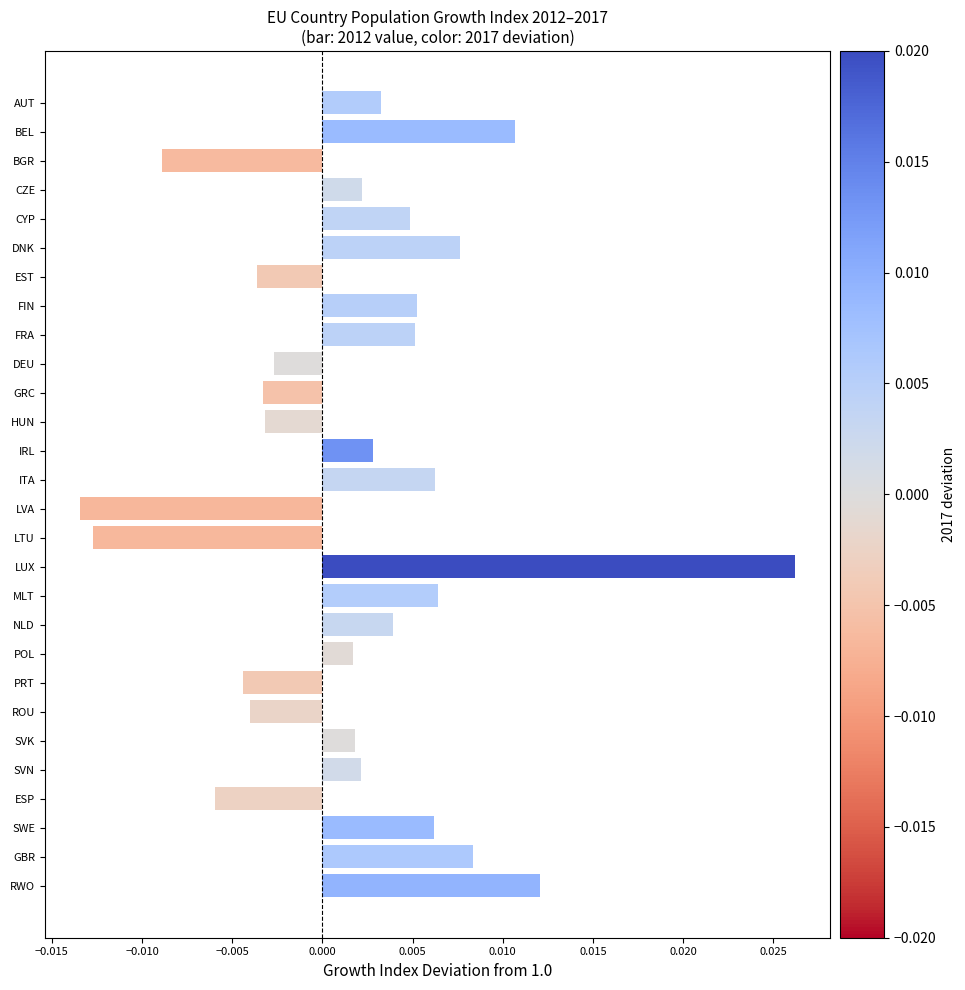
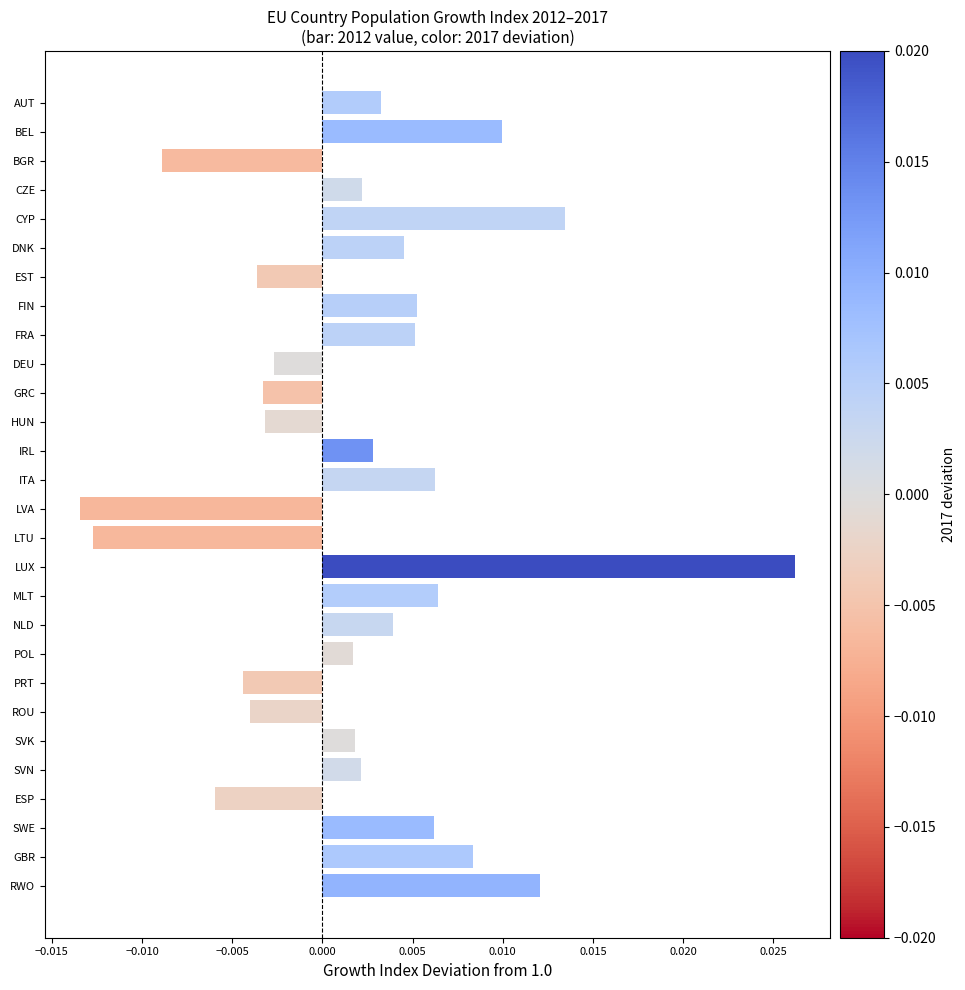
  {
    "AUT": 0.0033,
-   "BEL": 0.0107,
+   "BEL": 0.0099,
    "BGR": -0.0089,
    "CZE": 0.0022,
-   "CYP": 0.0049,
-   "DNK": 0.0076,
+   "CYP": 0.0135,
+   "DNK": 0.0045,
    "EST": -0.0036,
    "FIN": 0.0052,
    "FRA": 0.0051,
    "DEU": -0.0027,
    "GRC": -0.0033,
    "HUN": -0.0032,
    "IRL": 0.0028,
    "ITA": 0.0062,
    "LVA": -0.0134,
    "LTU": -0.0127,
    "LUX": 0.0262,
    "MLT": 0.0064,
    "NLD": 0.0039,
    "POL": 0.0017,
    "PRT": -0.0044,
    "ROU": -0.0040,
    "SVK": 0.0018,
    "SVN": 0.0022,
    "ESP": -0.0059,
    "SWE": 0.0062,
    "GBR": 0.0084,
    "RWO": 0.0121
  }
